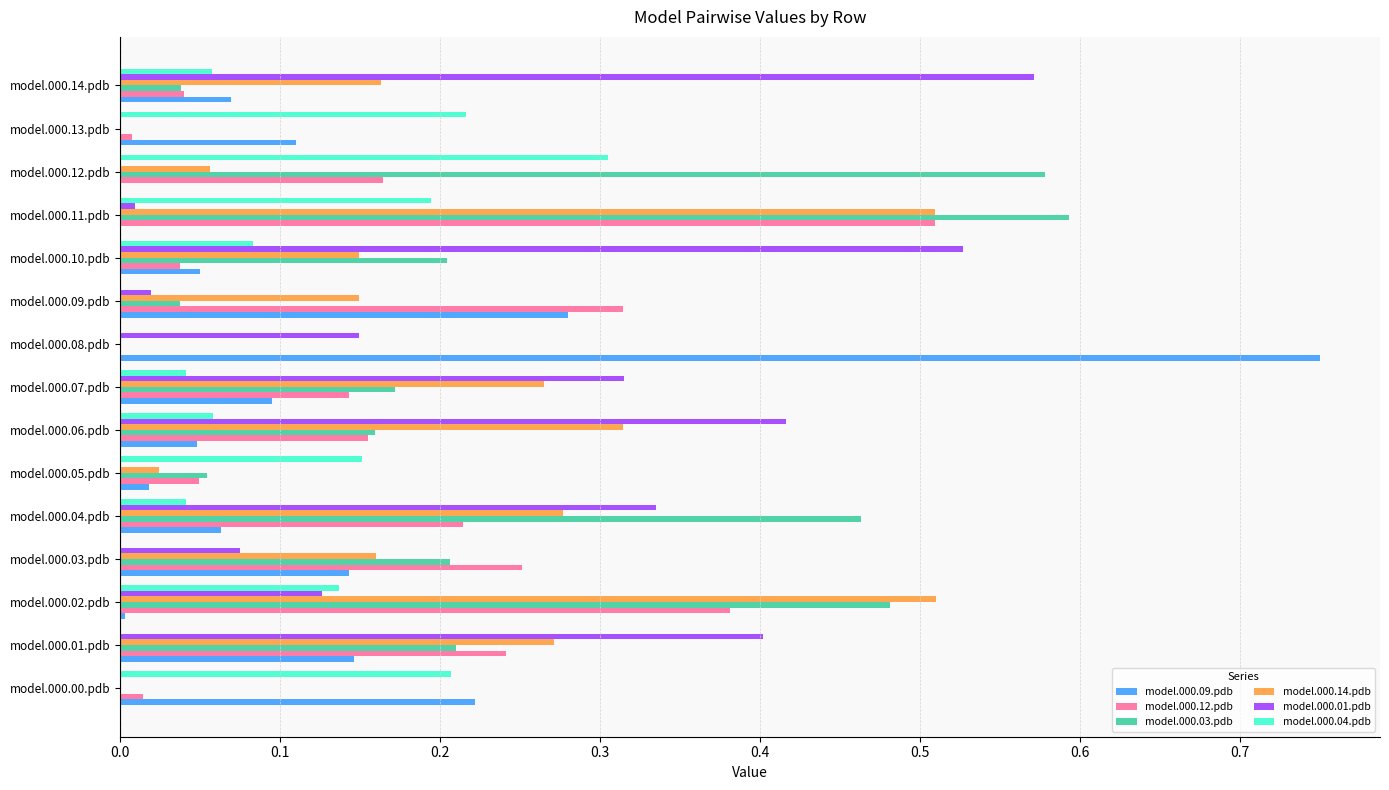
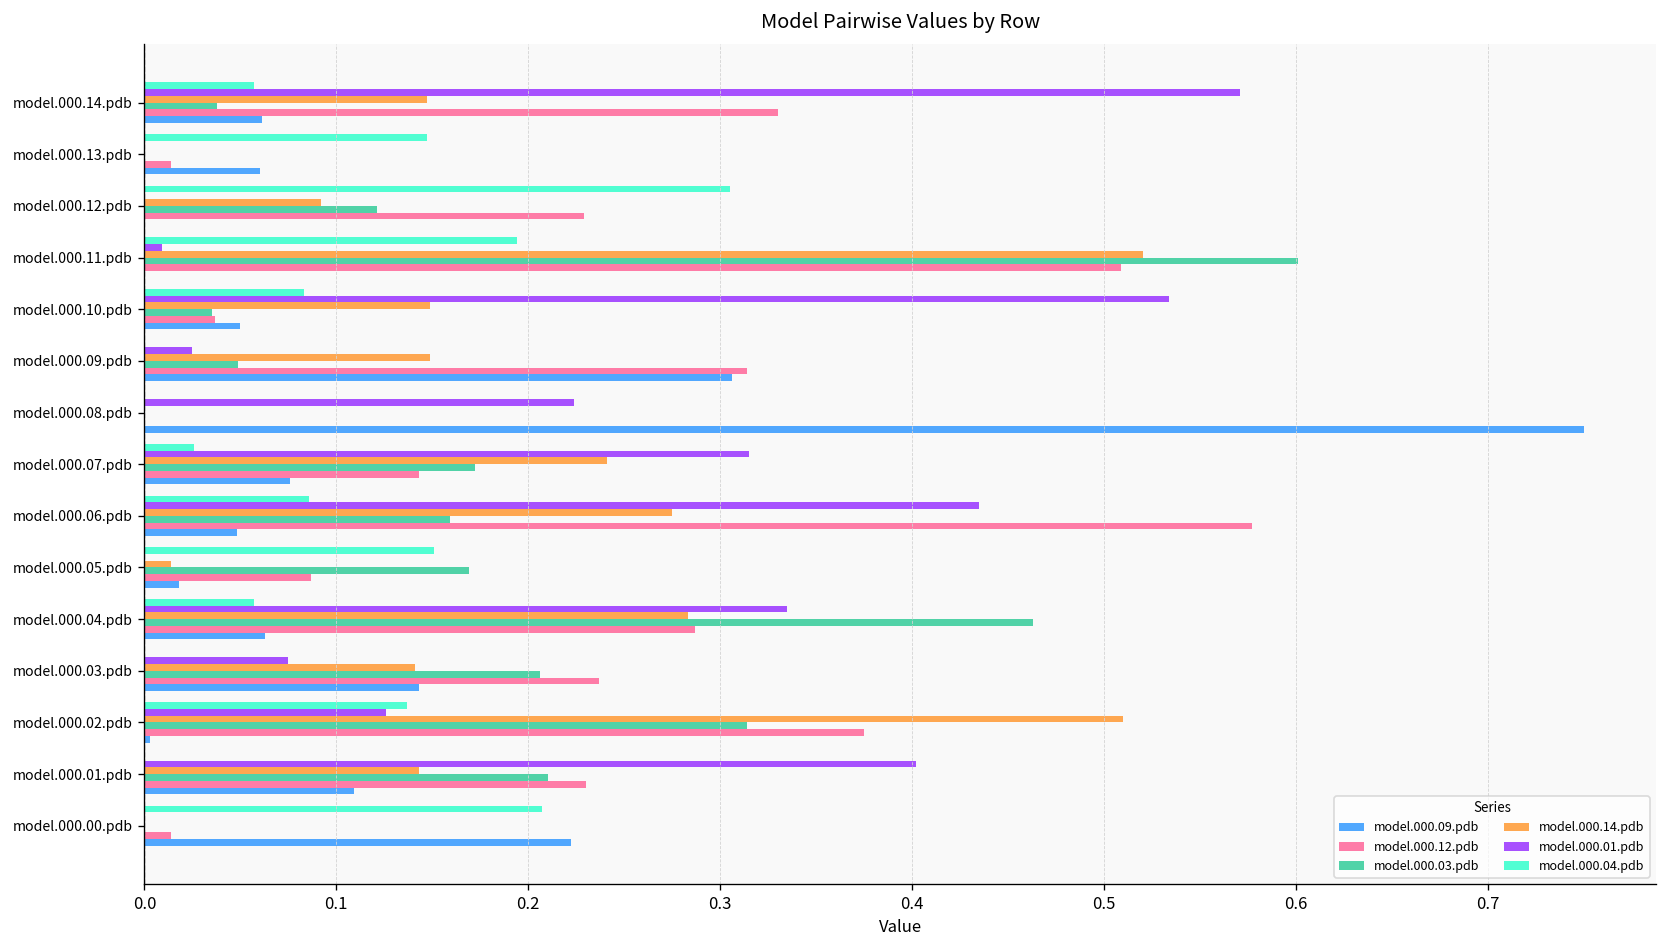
  {
    "model.000.09.pdb": {
-     "model.000.14.pdb": 0.069,
-     "model.000.13.pdb": 0.11,
+     "model.000.14.pdb": 0.061,
+     "model.000.13.pdb": 0.06,
      "model.000.12.pdb": 0.000,
      "model.000.11.pdb": 0.000,
      "model.000.10.pdb": 0.050,
-     "model.000.09.pdb": 0.280,
+     "model.000.09.pdb": 0.306,
      "model.000.08.pdb": 0.750,
-     "model.000.07.pdb": 0.095,
+     "model.000.07.pdb": 0.076,
      "model.000.06.pdb": 0.048,
      "model.000.05.pdb": 0.018,
      "model.000.04.pdb": 0.063,
      "model.000.03.pdb": 0.143,
      "model.000.02.pdb": 0.003,
-     "model.000.01.pdb": 0.146,
+     "model.000.01.pdb": 0.109,
      "model.000.00.pdb": 0.222
    },
    "model.000.12.pdb": {
-     "model.000.14.pdb": 0.04,
-     "model.000.13.pdb": 0.007,
-     "model.000.12.pdb": 0.164,
+     "model.000.14.pdb": 0.33,
+     "model.000.13.pdb": 0.014,
+     "model.000.12.pdb": 0.229,
      "model.000.11.pdb": 0.509,
      "model.000.10.pdb": 0.037,
      "model.000.09.pdb": 0.314,
      "model.000.08.pdb": 0.000,
      "model.000.07.pdb": 0.143,
-     "model.000.06.pdb": 0.155,
-     "model.000.05.pdb": 0.049,
-     "model.000.04.pdb": 0.214,
-     "model.000.03.pdb": 0.251,
-     "model.000.02.pdb": 0.381,
-     "model.000.01.pdb": 0.241,
+     "model.000.06.pdb": 0.577,
+     "model.000.05.pdb": 0.087,
+     "model.000.04.pdb": 0.287,
+     "model.000.03.pdb": 0.237,
+     "model.000.02.pdb": 0.375,
+     "model.000.01.pdb": 0.230,
      "model.000.00.pdb": 0.014
    },
    "model.000.03.pdb": {
      "model.000.14.pdb": 0.038,
      "model.000.13.pdb": 0.000,
-     "model.000.12.pdb": 0.578,
-     "model.000.11.pdb": 0.593,
-     "model.000.10.pdb": 0.204,
-     "model.000.09.pdb": 0.037,
+     "model.000.12.pdb": 0.121,
+     "model.000.11.pdb": 0.601,
+     "model.000.10.pdb": 0.035,
+     "model.000.09.pdb": 0.049,
      "model.000.08.pdb": 0.000,
      "model.000.07.pdb": 0.172,
      "model.000.06.pdb": 0.159,
-     "model.000.05.pdb": 0.054,
+     "model.000.05.pdb": 0.169,
      "model.000.04.pdb": 0.463,
      "model.000.03.pdb": 0.206,
-     "model.000.02.pdb": 0.481,
+     "model.000.02.pdb": 0.314,
      "model.000.01.pdb": 0.210,
      "model.000.00.pdb": 0.000
    },
    "model.000.14.pdb": {
-     "model.000.14.pdb": 0.163,
+     "model.000.14.pdb": 0.147,
      "model.000.13.pdb": 0.000,
-     "model.000.12.pdb": 0.056,
-     "model.000.11.pdb": 0.509,
+     "model.000.12.pdb": 0.092,
+     "model.000.11.pdb": 0.520,
      "model.000.10.pdb": 0.149,
      "model.000.09.pdb": 0.149,
      "model.000.08.pdb": 0.000,
-     "model.000.07.pdb": 0.265,
-     "model.000.06.pdb": 0.314,
-     "model.000.05.pdb": 0.024,
-     "model.000.04.pdb": 0.277,
-     "model.000.03.pdb": 0.160,
+     "model.000.07.pdb": 0.241,
+     "model.000.06.pdb": 0.275,
+     "model.000.05.pdb": 0.014,
+     "model.000.04.pdb": 0.283,
+     "model.000.03.pdb": 0.141,
      "model.000.02.pdb": 0.510,
-     "model.000.01.pdb": 0.271,
+     "model.000.01.pdb": 0.143,
      "model.000.00.pdb": 0.000
    },
    "model.000.01.pdb": {
      "model.000.14.pdb": 0.571,
      "model.000.13.pdb": 0.000,
      "model.000.12.pdb": 0.000,
      "model.000.11.pdb": 0.009,
-     "model.000.10.pdb": 0.527,
-     "model.000.09.pdb": 0.019,
-     "model.000.08.pdb": 0.149,
+     "model.000.10.pdb": 0.534,
+     "model.000.09.pdb": 0.025,
+     "model.000.08.pdb": 0.224,
      "model.000.07.pdb": 0.315,
-     "model.000.06.pdb": 0.416,
+     "model.000.06.pdb": 0.435,
      "model.000.05.pdb": 0.000,
      "model.000.04.pdb": 0.335,
      "model.000.03.pdb": 0.075,
      "model.000.02.pdb": 0.126,
      "model.000.01.pdb": 0.402,
      "model.000.00.pdb": 0.000
    },
    "model.000.04.pdb": {
      "model.000.14.pdb": 0.057,
-     "model.000.13.pdb": 0.216,
+     "model.000.13.pdb": 0.147,
      "model.000.12.pdb": 0.305,
      "model.000.11.pdb": 0.194,
      "model.000.10.pdb": 0.083,
      "model.000.09.pdb": 0.000,
      "model.000.08.pdb": 0.000,
-     "model.000.07.pdb": 0.041,
-     "model.000.06.pdb": 0.058,
+     "model.000.07.pdb": 0.026,
+     "model.000.06.pdb": 0.086,
      "model.000.05.pdb": 0.151,
-     "model.000.04.pdb": 0.041,
+     "model.000.04.pdb": 0.057,
      "model.000.03.pdb": 0.000,
      "model.000.02.pdb": 0.137,
      "model.000.01.pdb": 0.000,
      "model.000.00.pdb": 0.207
    }
  }
